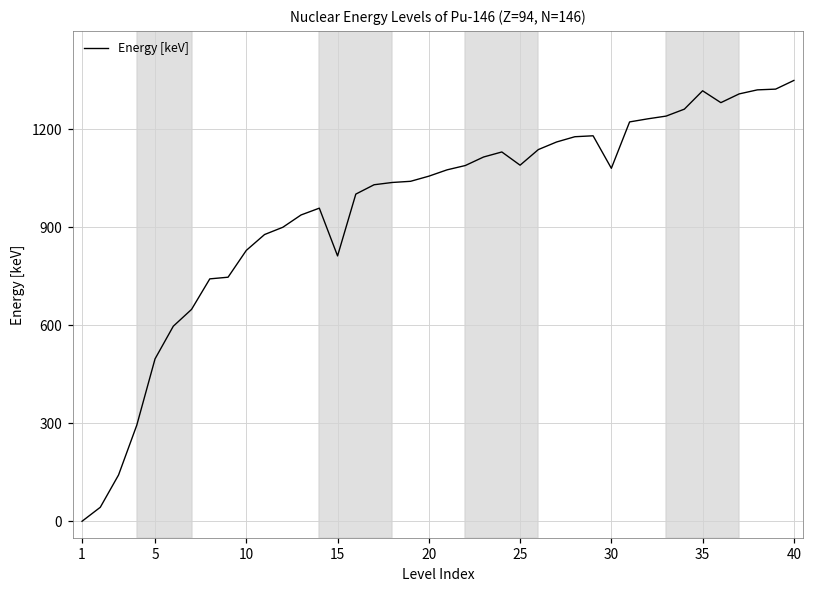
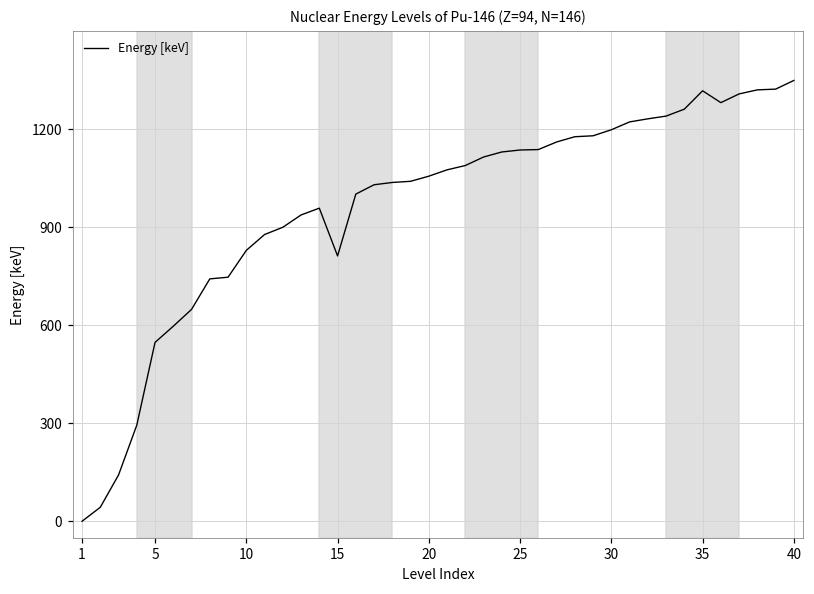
  {
    "1": 0,
-   "5": 500,
+   "5": 550,
    "10": 830,
    "15": 810,
    "20": 1060,
-   "25": 1090,
-   "30": 1080,
+   "25": 1140,
+   "30": 1200,
    "35": 1320,
    "40": 1350
  }
